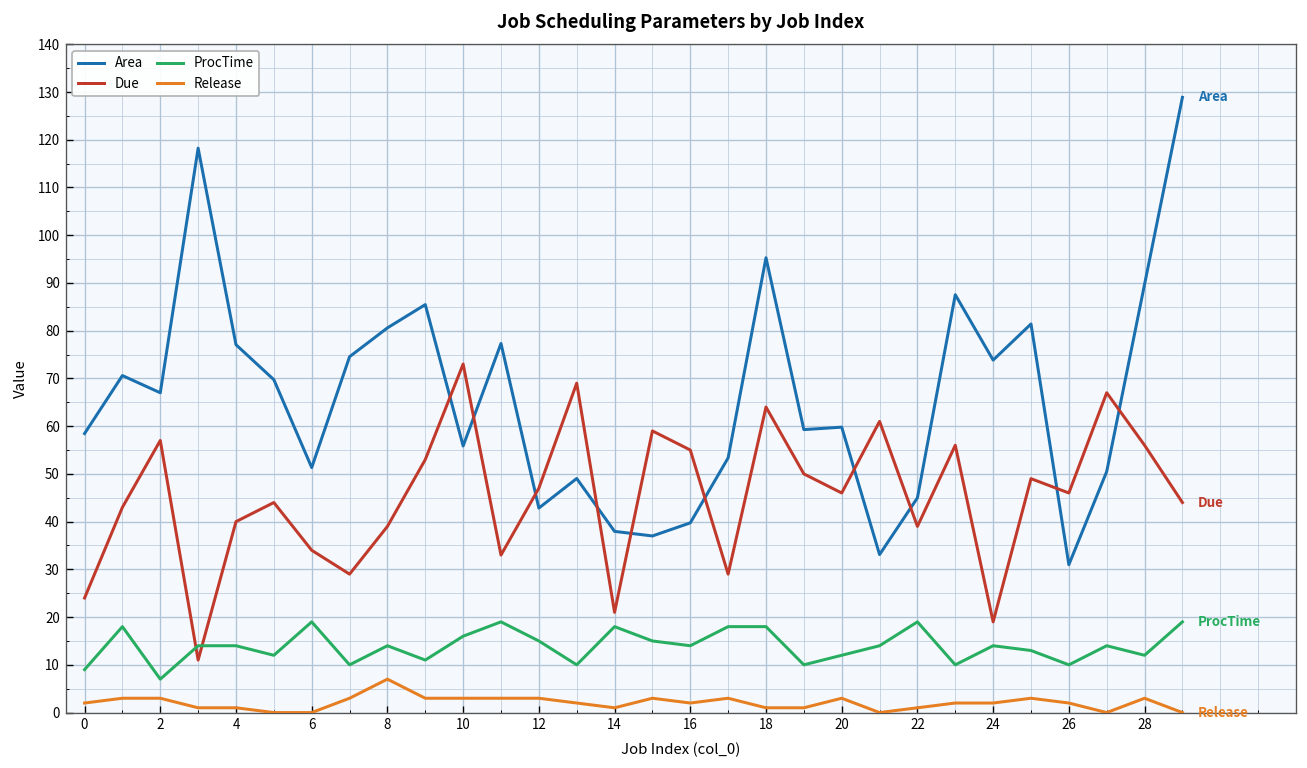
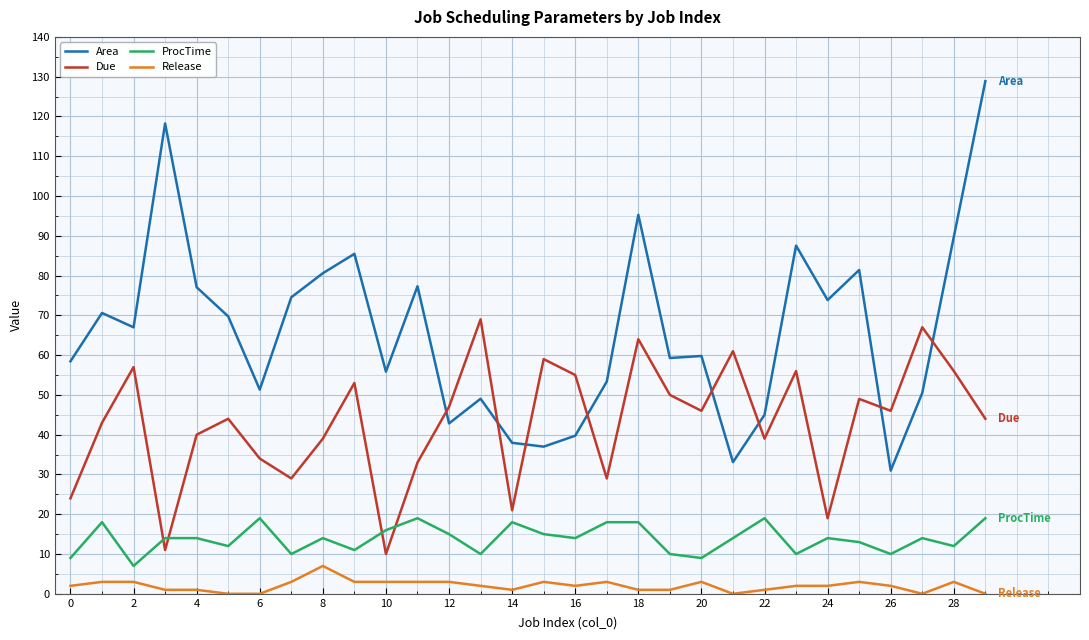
  {
    "Area": {
      "0": 58,
      "2": 67,
      "4": 77,
      "6": 51,
      "8": 81,
      "10": 56,
      "12": 43,
      "14": 38,
      "16": 40,
      "18": 95,
      "20": 60,
      "22": 45,
      "24": 74,
      "26": 31,
      "28": 90
    },
    "Due": {
      "0": 24,
      "2": 57,
      "4": 40,
      "6": 34,
      "8": 39,
-     "10": 73,
+     "10": 10,
      "12": 47,
      "14": 21,
      "16": 55,
      "18": 64,
      "20": 46,
      "22": 39,
      "24": 19,
      "26": 46,
      "28": 56
    },
    "ProcTime": {
      "0": 9,
      "2": 7,
      "4": 14,
      "6": 19,
      "8": 14,
      "10": 16,
      "12": 15,
      "14": 18,
      "16": 14,
      "18": 18,
-     "20": 12,
+     "20": 9,
      "22": 19,
      "24": 14,
      "26": 10,
      "28": 12
    },
    "Release": {
      "0": 2,
      "2": 3,
      "4": 1,
      "6": 0,
      "8": 7,
      "10": 3,
      "12": 3,
      "14": 1,
      "16": 2,
      "18": 1,
      "20": 3,
      "22": 1,
      "24": 2,
      "26": 2,
      "28": 3
    }
  }
